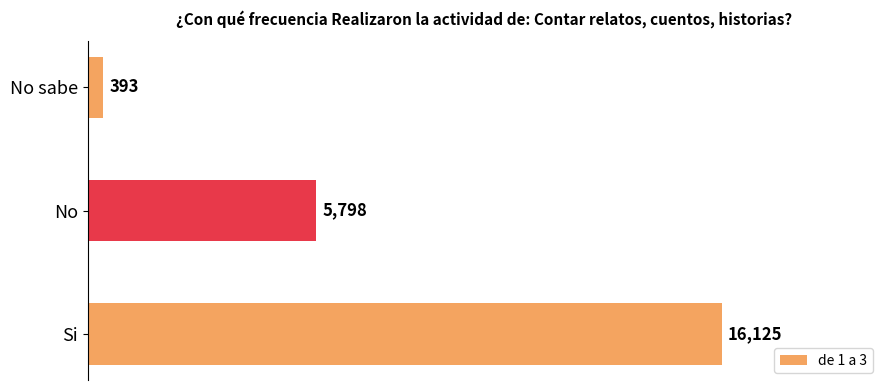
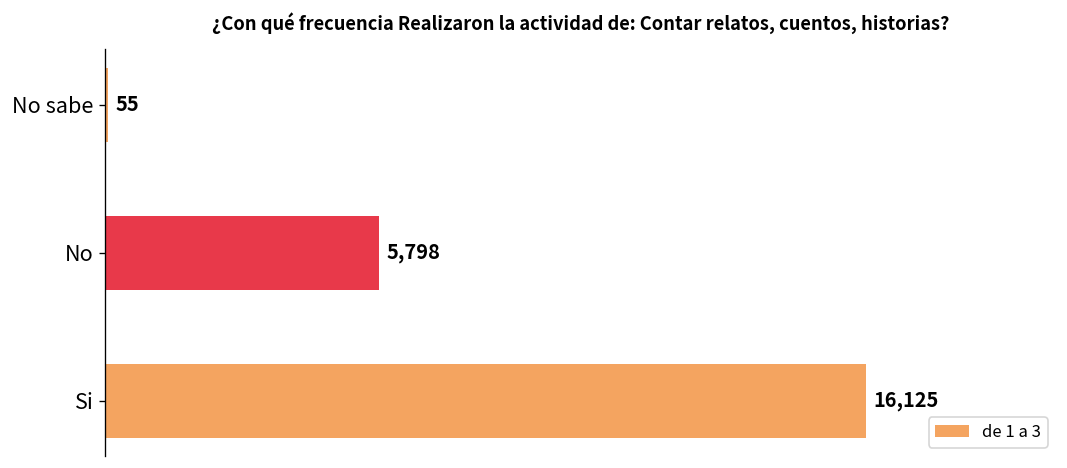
  {
-   "No sabe": "393",
+   "No sabe": "55",
    "No": "5,798",
    "Si": "16,125"
  }
